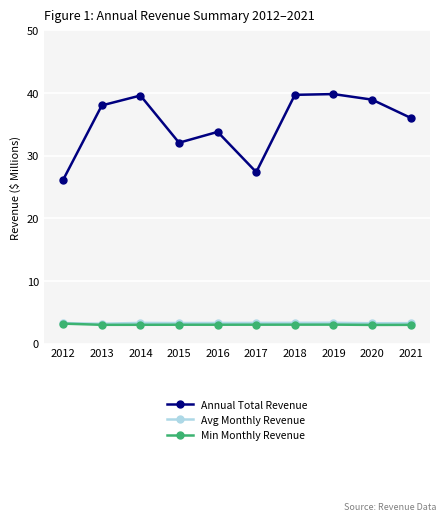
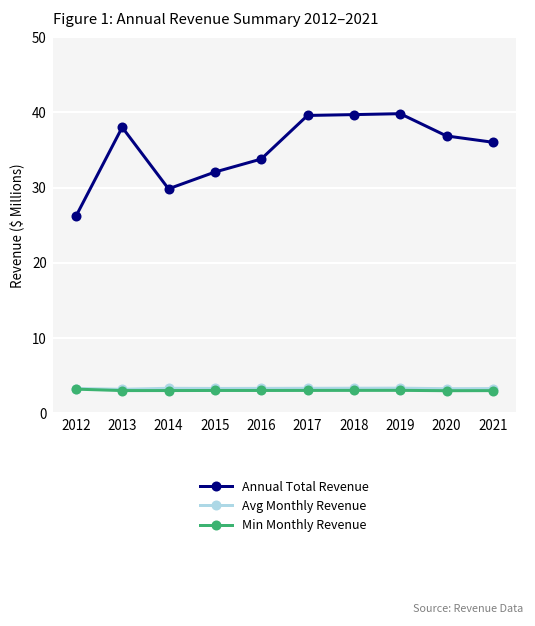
  {
    "Annual Total Revenue": {
      "2012": 26,
      "2013": 38,
-     "2014": 40,
+     "2014": 30,
      "2015": 32,
      "2016": 34,
-     "2017": 27,
+     "2017": 40,
      "2018": 40,
      "2019": 40,
-     "2020": 39,
+     "2020": 37,
      "2021": 36
    }
  }
